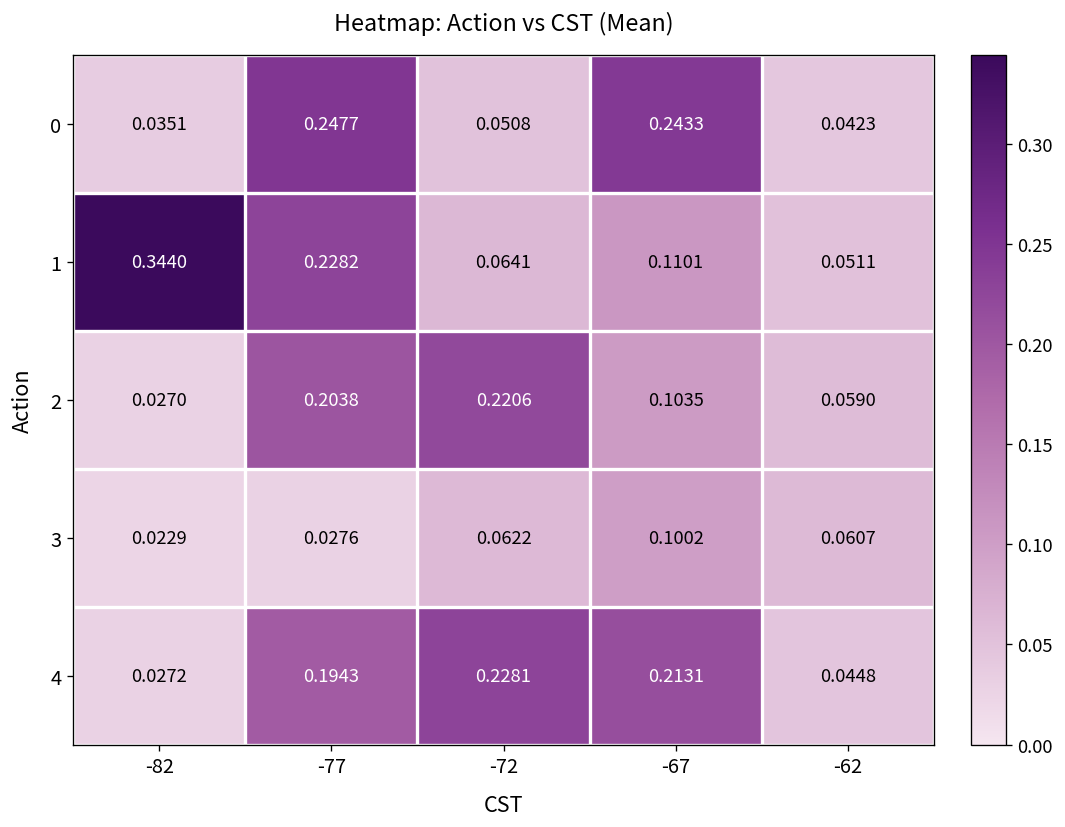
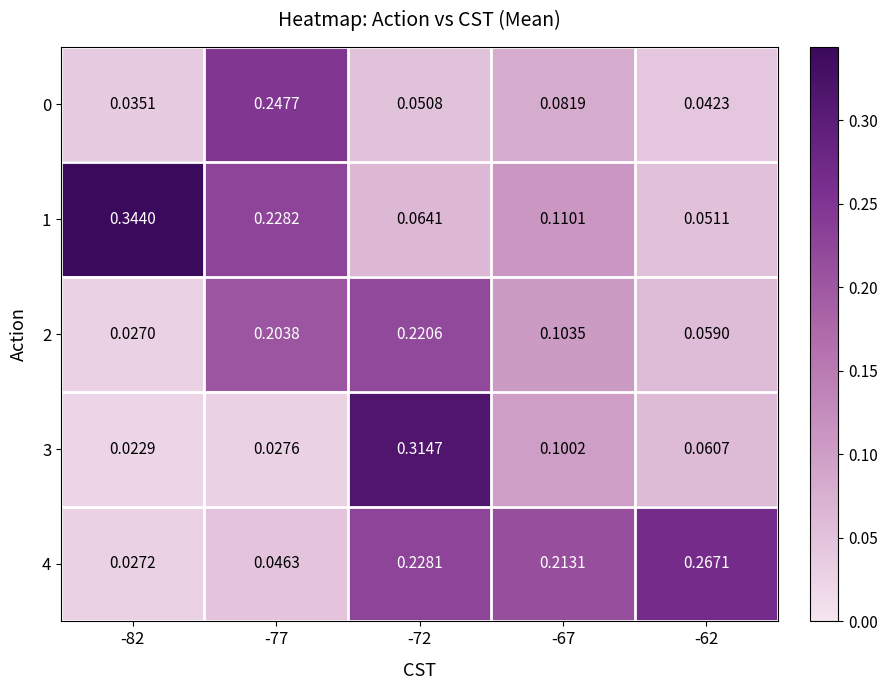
  {
    "0": {
      "-82": 0.0351,
      "-77": 0.2477,
      "-72": 0.0508,
-     "-67": 0.2433,
+     "-67": 0.0819,
      "-62": 0.0423
    },
    "1": {
      "-82": 0.3440,
      "-77": 0.2282,
      "-72": 0.0641,
      "-67": 0.1101,
      "-62": 0.0511
    },
    "2": {
      "-82": 0.0270,
      "-77": 0.2038,
      "-72": 0.2206,
      "-67": 0.1035,
      "-62": 0.0590
    },
    "3": {
      "-82": 0.0229,
      "-77": 0.0276,
-     "-72": 0.0622,
+     "-72": 0.3147,
      "-67": 0.1002,
      "-62": 0.0607
    },
    "4": {
      "-82": 0.0272,
-     "-77": 0.1943,
+     "-77": 0.0463,
      "-72": 0.2281,
      "-67": 0.2131,
-     "-62": 0.0448
+     "-62": 0.2671
    }
  }
